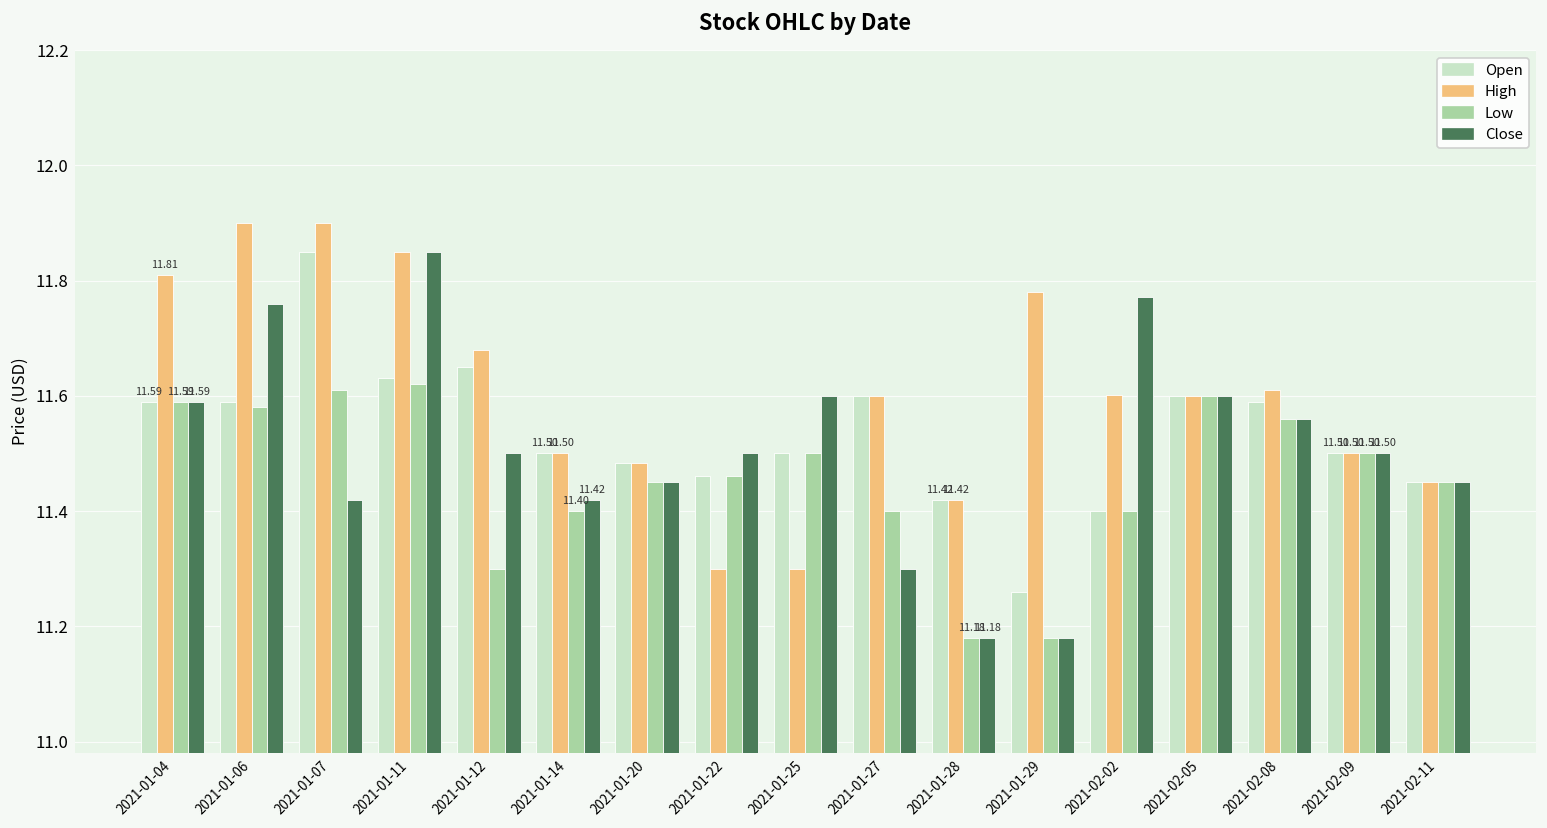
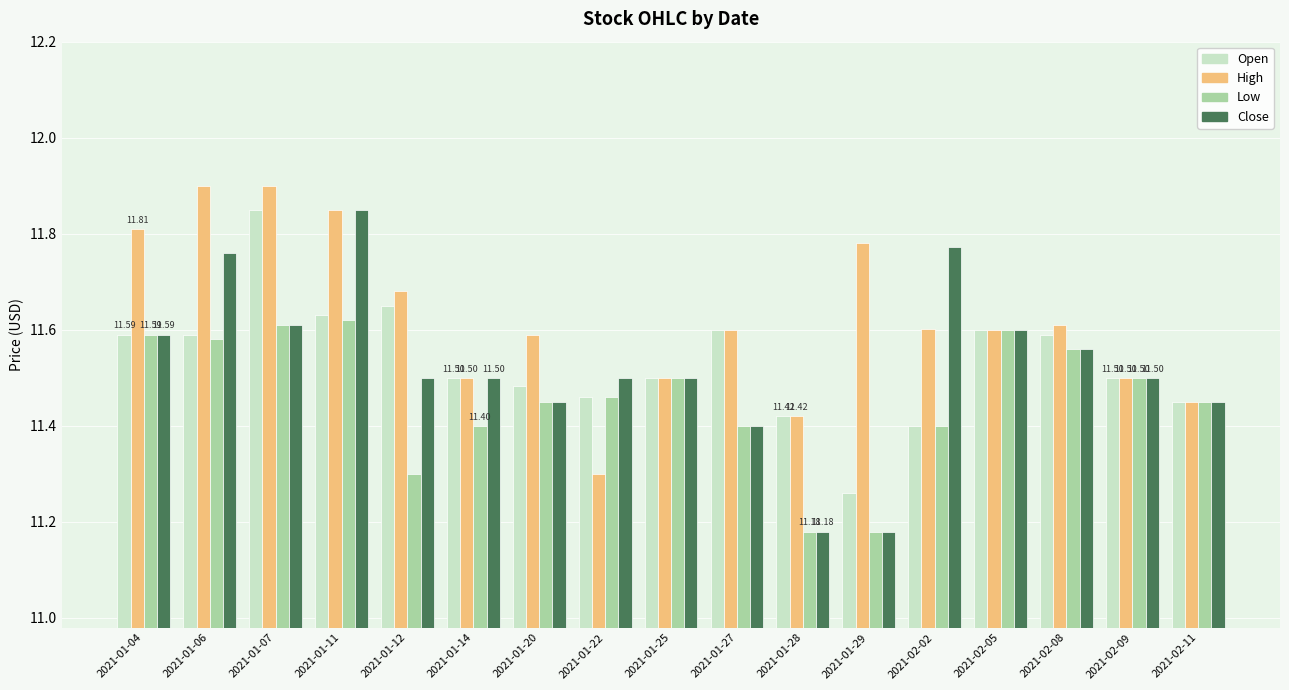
  {
    "High": {
      "2021-01-06": 11.90,
      "2021-01-07": 11.90,
      "2021-01-11": 11.85,
      "2021-01-12": 11.68,
-     "2021-01-20": 11.48,
+     "2021-01-20": 11.59,
      "2021-01-22": 11.30,
-     "2021-01-25": 11.3,
+     "2021-01-25": 11.5,
      "2021-01-27": 11.60,
      "2021-01-29": 11.78,
      "2021-02-02": 11.60,
      "2021-02-05": 11.60,
      "2021-02-08": 11.61,
      "2021-02-11": 11.45
    },
    "Close": {
-     "2021-01-07": 11.42,
-     "2021-01-14": 11.42,
-     "2021-01-25": 11.6,
-     "2021-01-27": 11.3
+     "2021-01-07": 11.61,
+     "2021-01-14": 11.50,
+     "2021-01-25": 11.5,
+     "2021-01-27": 11.4
    }
  }
